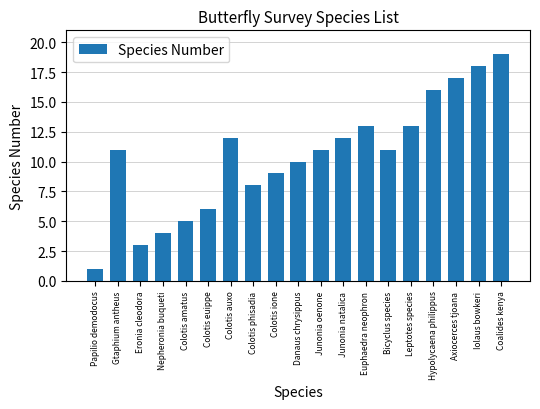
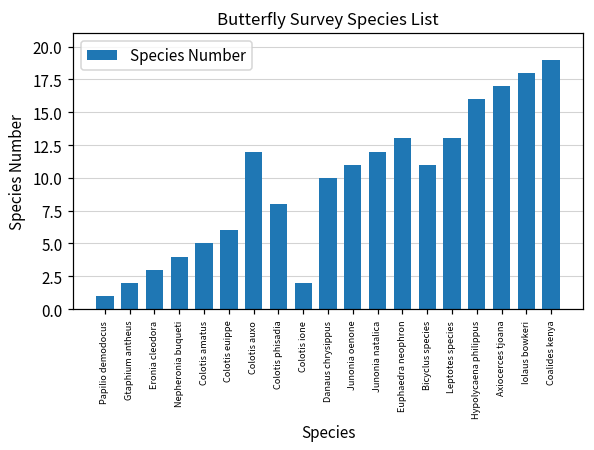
  {
    "Papilio demodocus": 1,
-   "Gtaphium antheus": 11,
+   "Gtaphium antheus": 2,
    "Eronia cleodora": 3,
    "Nepheronia buqueti": 4,
    "Colotis amatus": 5,
    "Colotis euippe": 6,
    "Colotis auxo": 12,
    "Colotis phisadia": 8,
-   "Colotis ione": 9,
+   "Colotis ione": 2,
    "Danaus chrysippus": 10,
    "Junonia oenone": 11,
    "Junonia natalica": 12,
    "Euphaedra neophron": 13,
    "Bicyclus species": 11,
    "Leptotes species": 13,
    "Hypolycaena philippus": 16,
    "Axiocerces tjoana": 17,
    "Iolaus bowkeri": 18,
    "Coalides kenya": 19
  }
